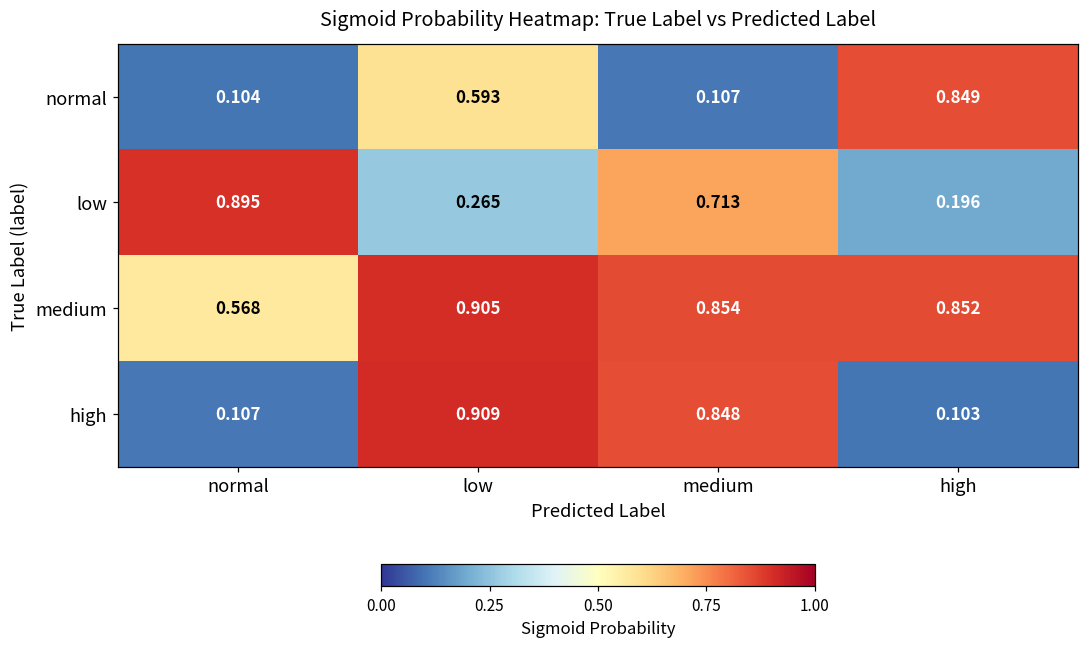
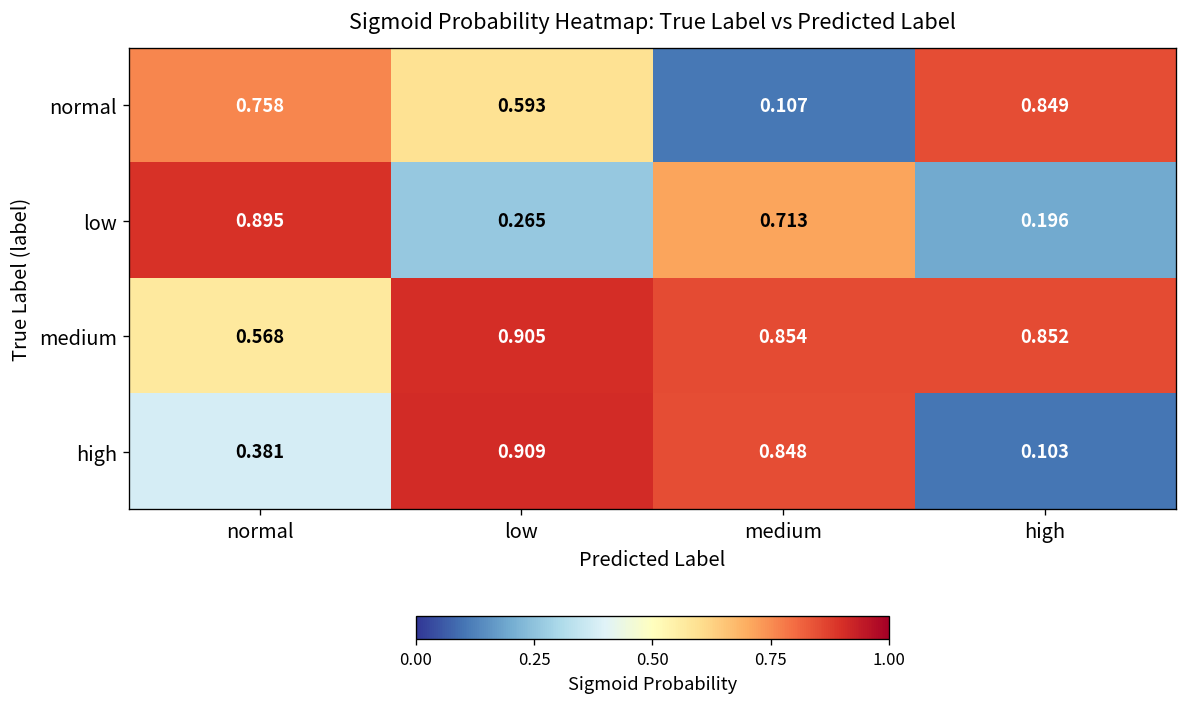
  {
    "normal": {
-     "normal": 0.104,
+     "normal": 0.758,
      "low": 0.593,
      "medium": 0.107,
      "high": 0.849
    },
    "low": {
      "normal": 0.895,
      "low": 0.265,
      "medium": 0.713,
      "high": 0.196
    },
    "medium": {
      "normal": 0.568,
      "low": 0.905,
      "medium": 0.854,
      "high": 0.852
    },
    "high": {
-     "normal": 0.107,
+     "normal": 0.381,
      "low": 0.909,
      "medium": 0.848,
      "high": 0.103
    }
  }
